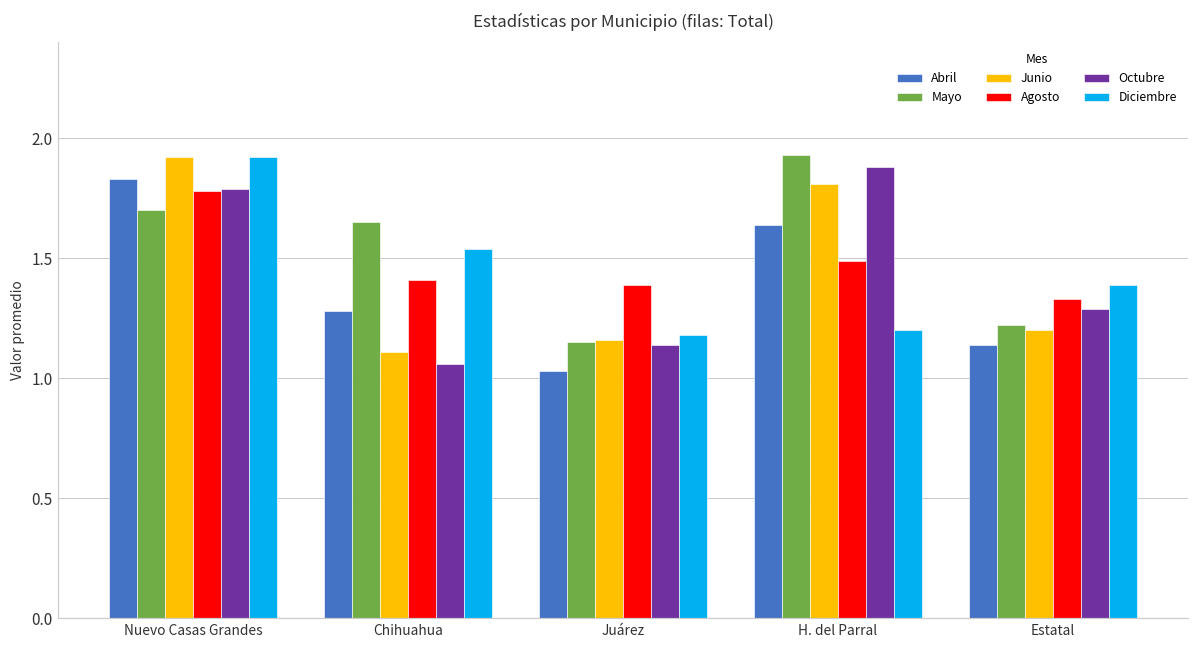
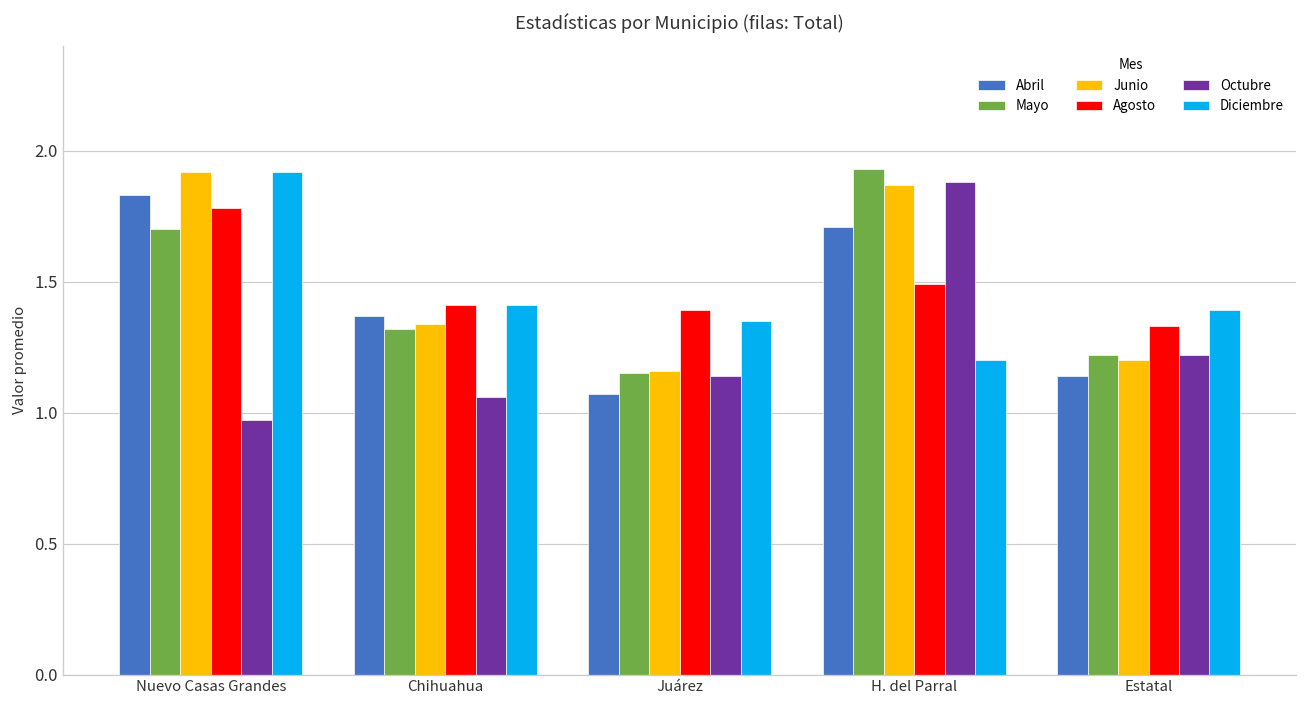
  {
    "Abril": {
      "Nuevo Casas Grandes": 1.83,
-     "Chihuahua": 1.28,
-     "Juárez": 1.03,
-     "H. del Parral": 1.64,
+     "Chihuahua": 1.37,
+     "Juárez": 1.07,
+     "H. del Parral": 1.71,
      "Estatal": 1.14
    },
    "Mayo": {
      "Nuevo Casas Grandes": 1.70,
-     "Chihuahua": 1.65,
+     "Chihuahua": 1.32,
      "Juárez": 1.15,
      "H. del Parral": 1.93,
      "Estatal": 1.22
    },
    "Junio": {
      "Nuevo Casas Grandes": 1.92,
-     "Chihuahua": 1.11,
+     "Chihuahua": 1.34,
      "Juárez": 1.16,
-     "H. del Parral": 1.81,
+     "H. del Parral": 1.87,
      "Estatal": 1.20
    },
    "Agosto": {
      "Nuevo Casas Grandes": 1.78,
      "Chihuahua": 1.41,
      "Juárez": 1.39,
      "H. del Parral": 1.49,
      "Estatal": 1.33
    },
    "Octubre": {
-     "Nuevo Casas Grandes": 1.79,
+     "Nuevo Casas Grandes": 0.97,
      "Chihuahua": 1.06,
      "Juárez": 1.14,
      "H. del Parral": 1.88,
-     "Estatal": 1.29
+     "Estatal": 1.22
    },
    "Diciembre": {
      "Nuevo Casas Grandes": 1.92,
-     "Chihuahua": 1.54,
-     "Juárez": 1.18,
+     "Chihuahua": 1.41,
+     "Juárez": 1.35,
      "H. del Parral": 1.20,
      "Estatal": 1.39
    }
  }
